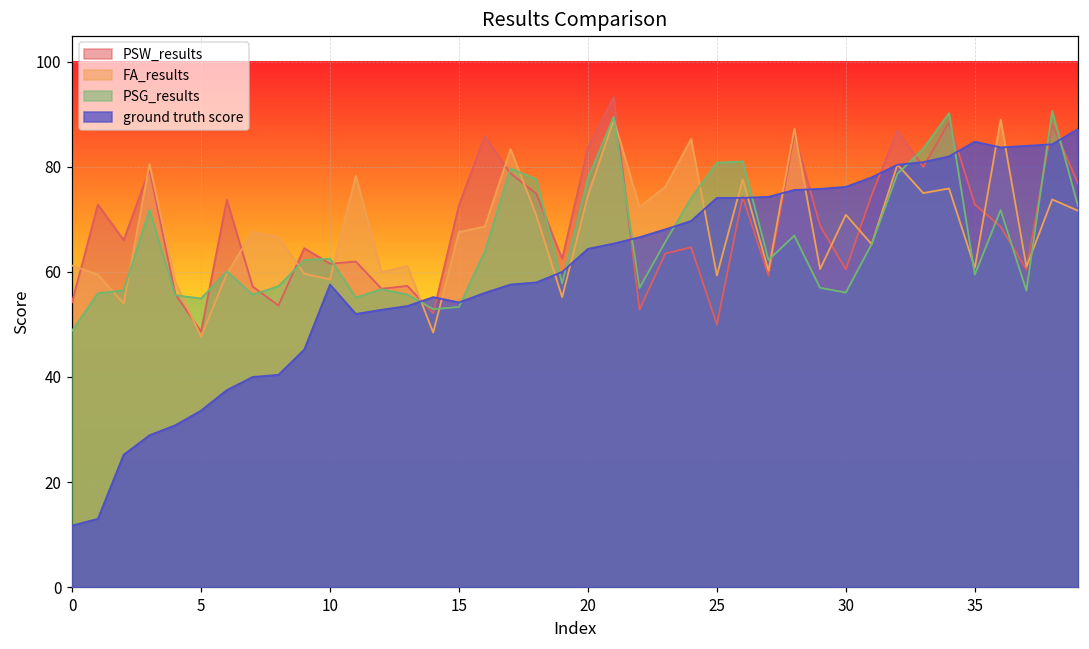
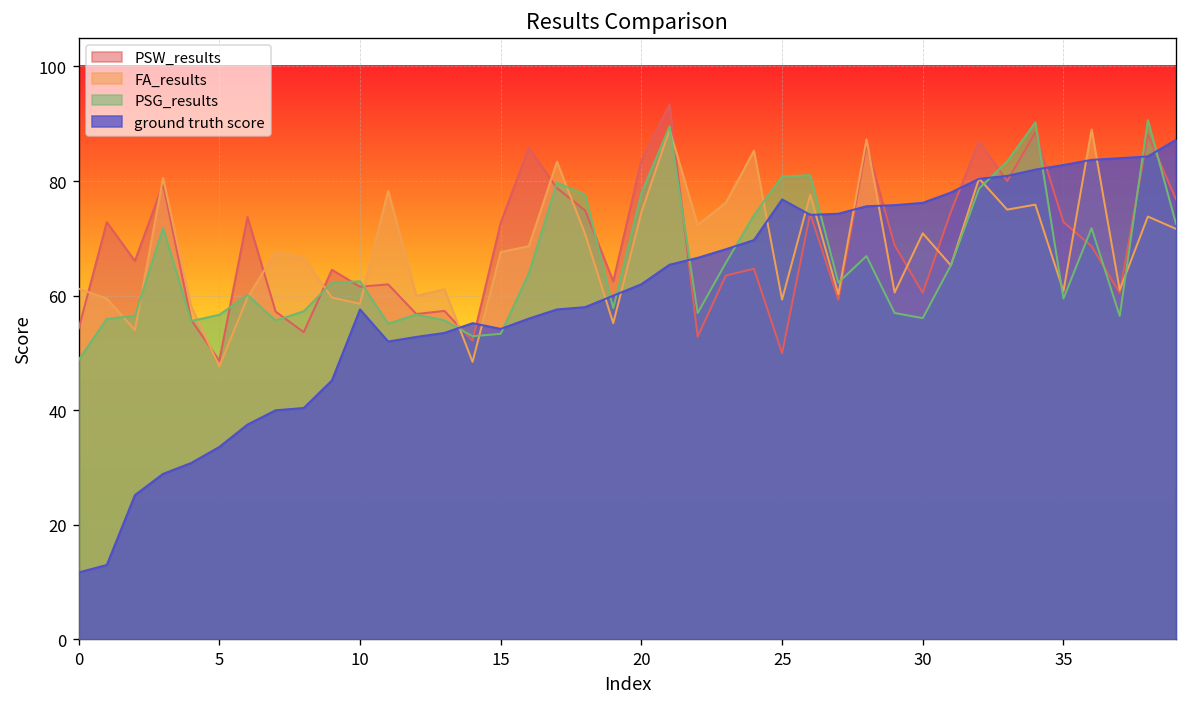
  {
    "PSG_results": {
      "0": 49,
-     "5": 55,
+     "5": 57,
      "10": 63,
      "15": 53,
      "20": 78,
      "25": 81,
      "30": 56,
      "35": 59
    },
    "ground truth score": {
      "0": 12,
      "5": 34,
      "10": 58,
      "15": 54,
-     "20": 64,
-     "25": 74,
+     "20": 62,
+     "25": 77,
      "30": 76,
-     "35": 85
+     "35": 83
    }
  }
